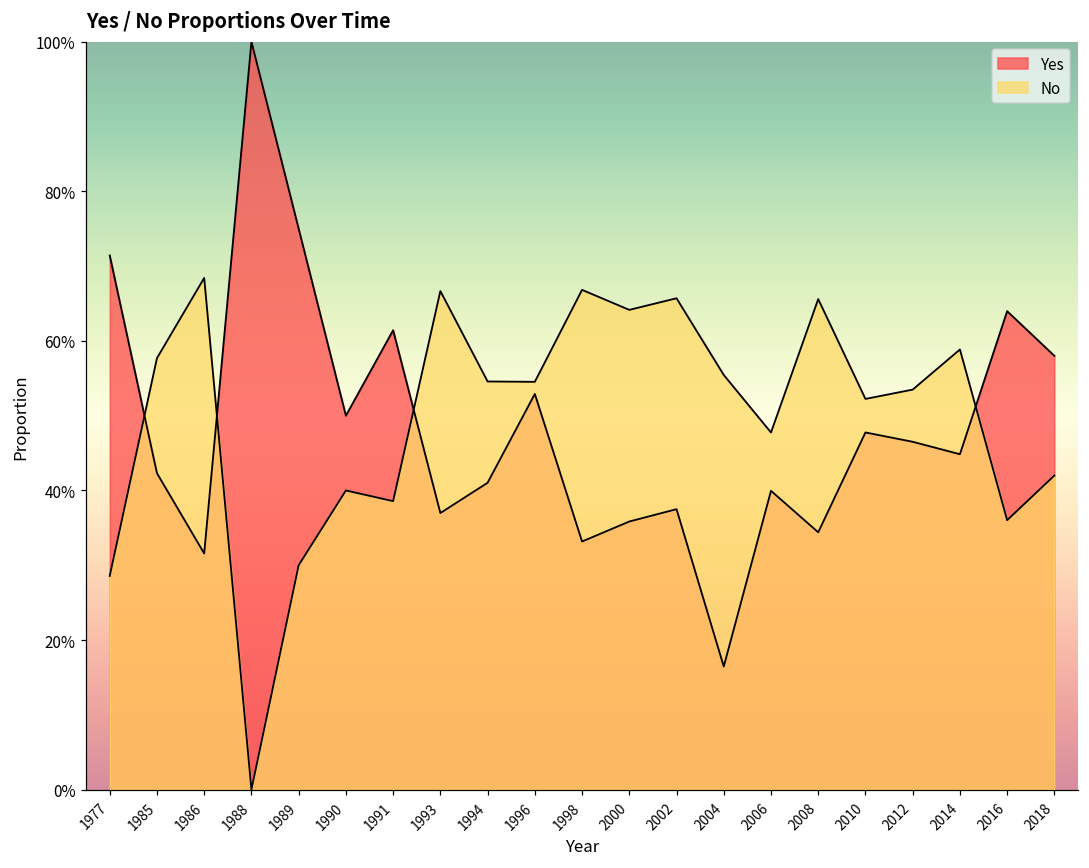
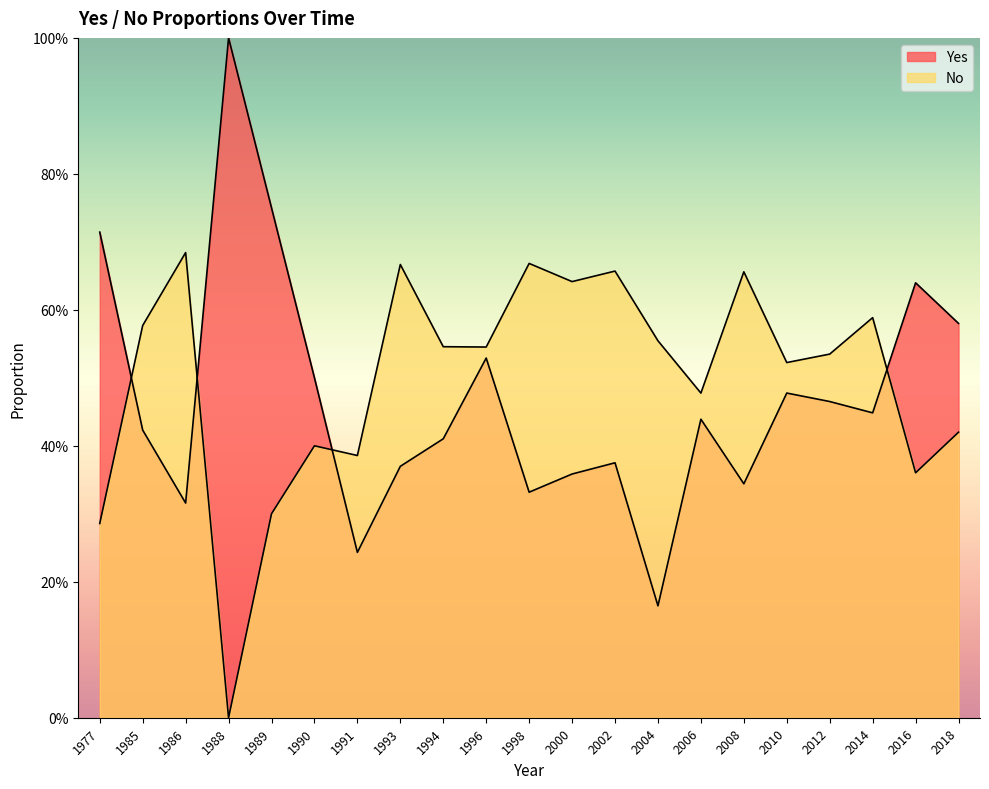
  {
    "Yes": {
      "1977": "71%",
      "1985": "42%",
      "1986": "32%",
      "1988": "100%",
      "1989": "75%",
      "1990": "50%",
-     "1991": "61%",
+     "1991": "24%",
      "1993": "37%",
      "1994": "41%",
      "1996": "53%",
      "1998": "33%",
      "2000": "36%",
      "2002": "38%",
      "2004": "16%",
-     "2006": "40%",
+     "2006": "44%",
      "2008": "34%",
      "2010": "48%",
      "2012": "47%",
      "2014": "45%",
      "2016": "64%",
      "2018": "58%"
    },
    "No": {
      "1977": "29%",
      "1985": "58%",
      "1986": "68%",
      "1988": "0%",
      "1989": "30%",
      "1990": "40%",
      "1991": "39%",
      "1993": "67%",
      "1994": "55%",
      "1996": "55%",
      "1998": "67%",
      "2000": "64%",
      "2002": "66%",
      "2004": "55%",
      "2006": "48%",
      "2008": "66%",
      "2010": "52%",
      "2012": "53%",
      "2014": "59%",
      "2016": "36%",
      "2018": "42%"
    }
  }
